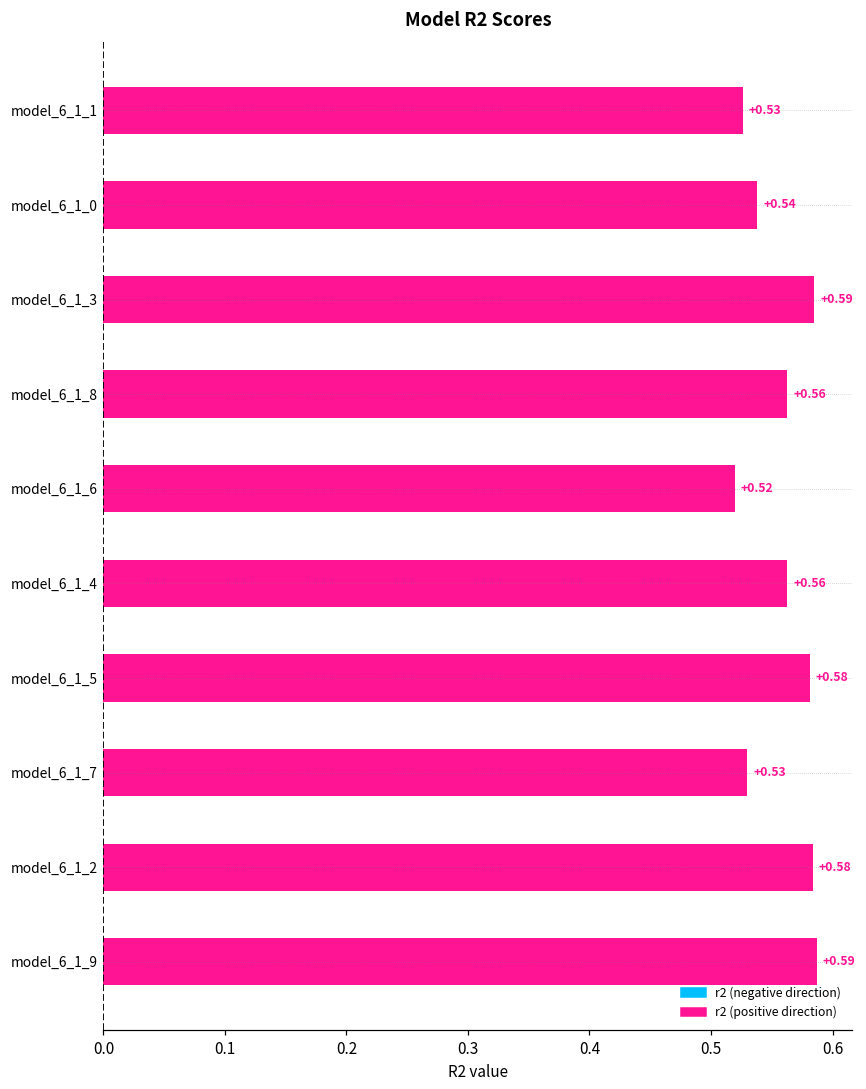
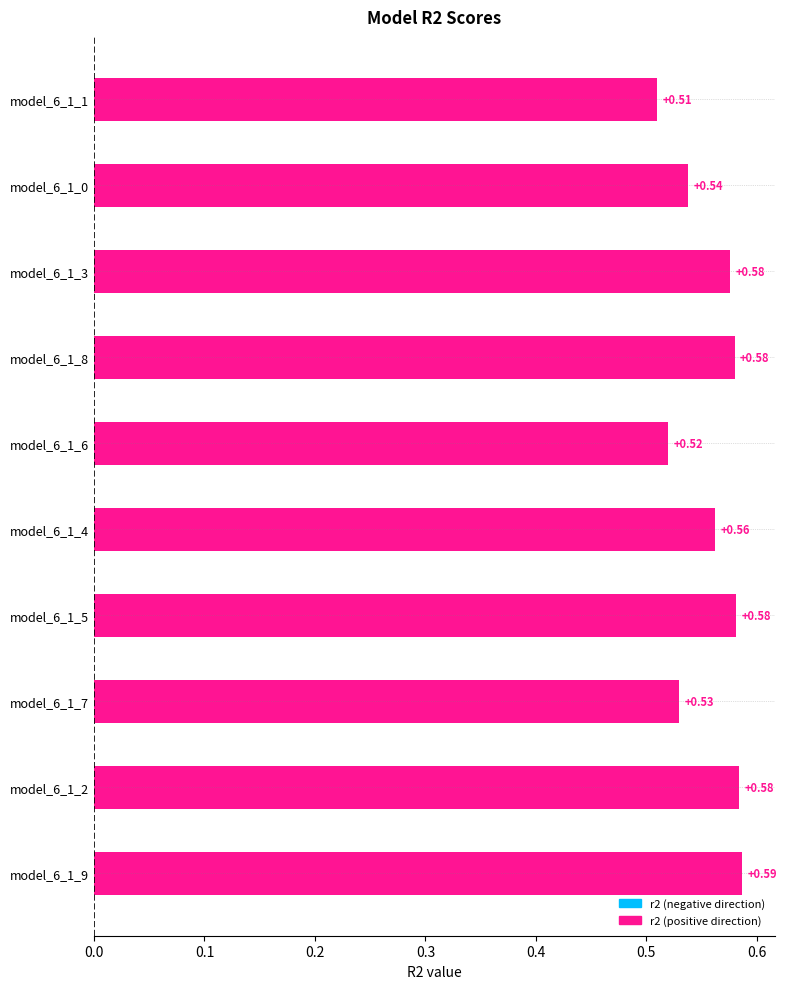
  {
-   "model_6_1_1": "+0.53",
+   "model_6_1_1": "+0.51",
    "model_6_1_0": "+0.54",
-   "model_6_1_3": "+0.59",
-   "model_6_1_8": "+0.56",
+   "model_6_1_3": "+0.58",
+   "model_6_1_8": "+0.58",
    "model_6_1_6": "+0.52",
    "model_6_1_4": "+0.56",
    "model_6_1_5": "+0.58",
    "model_6_1_7": "+0.53",
    "model_6_1_2": "+0.58",
    "model_6_1_9": "+0.59"
  }
